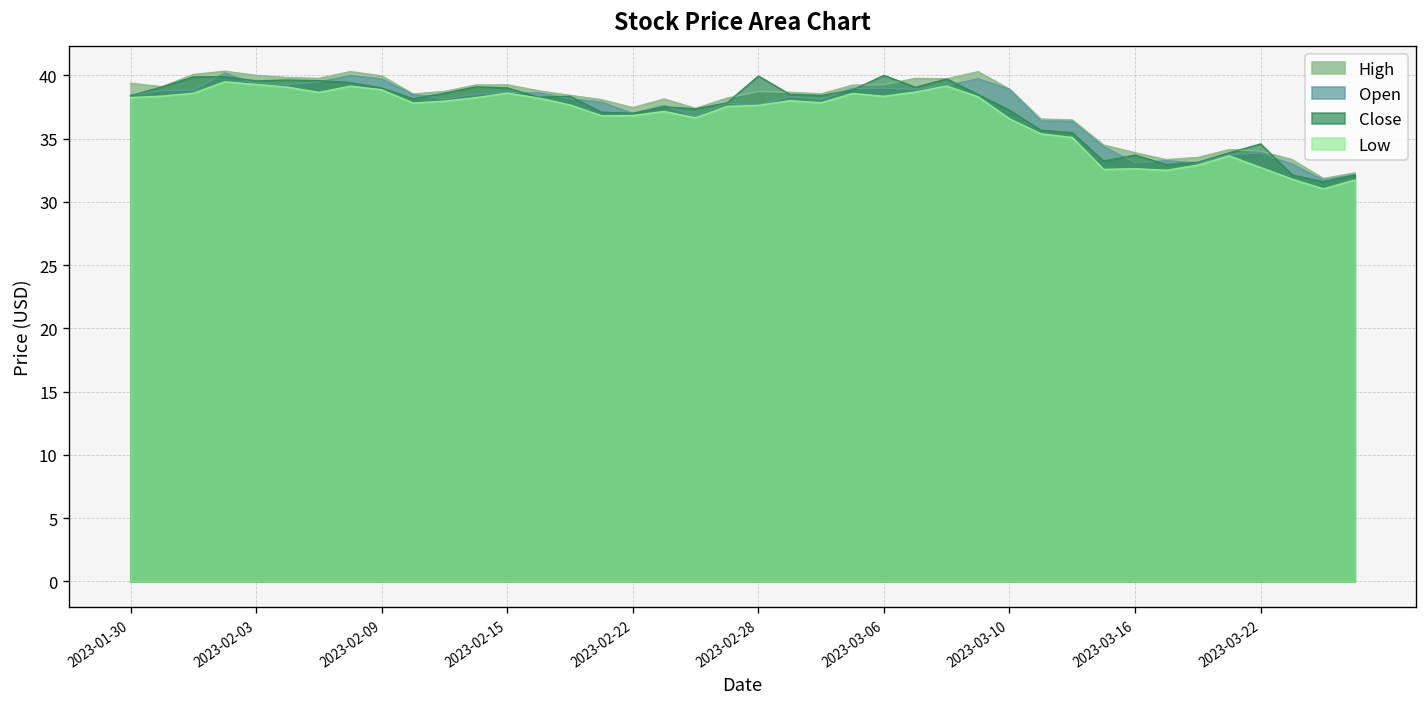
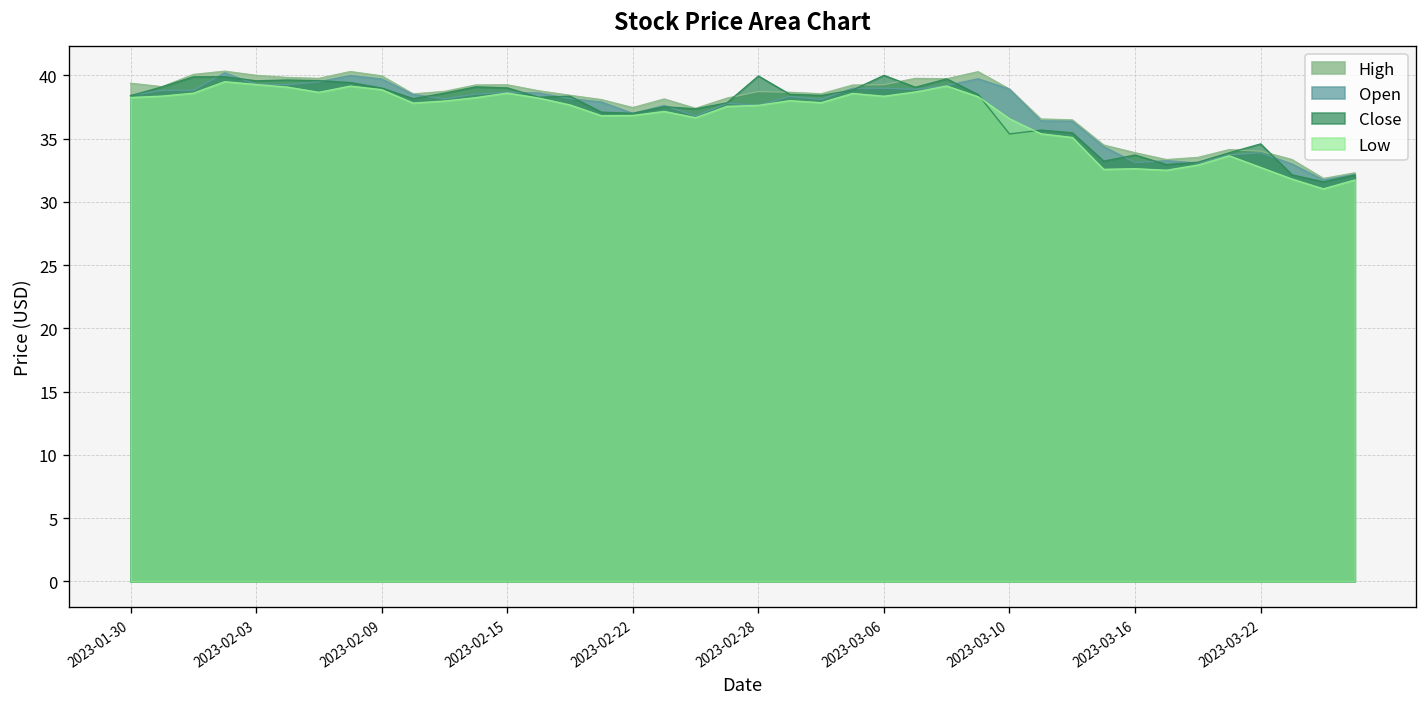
  {
    "Close": {
      "2023-02-03": 39.6,
      "2023-02-15": 39.0,
      "2023-02-28": 40.0,
      "2023-03-06": 40.0,
-     "2023-03-10": 37.3,
+     "2023-03-10": 35.4,
      "2023-03-22": 34.6
    }
  }
